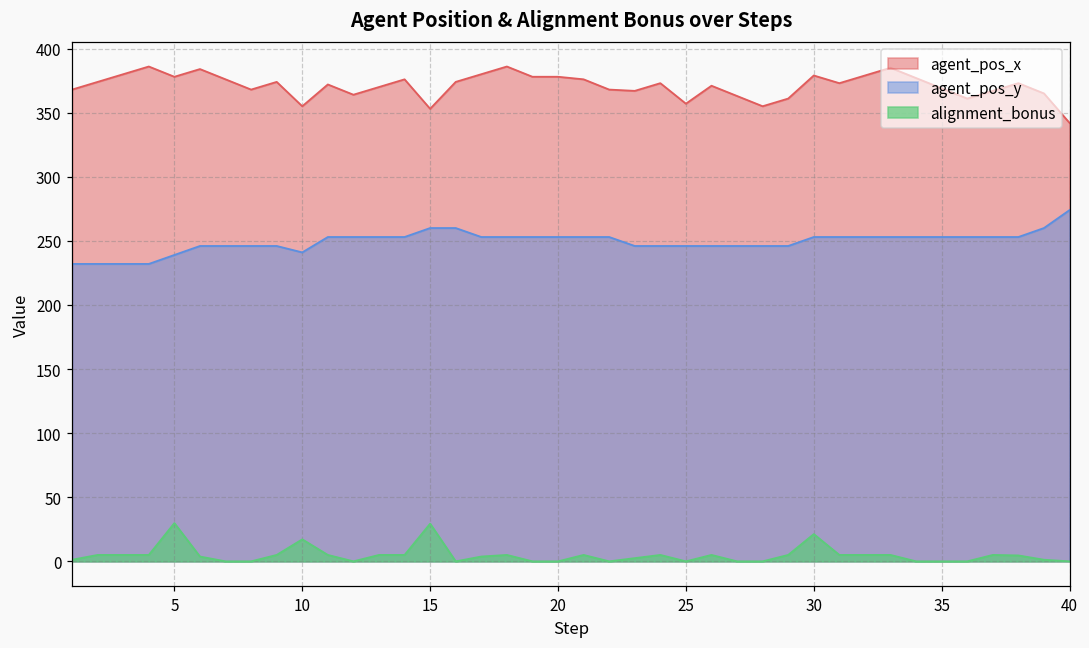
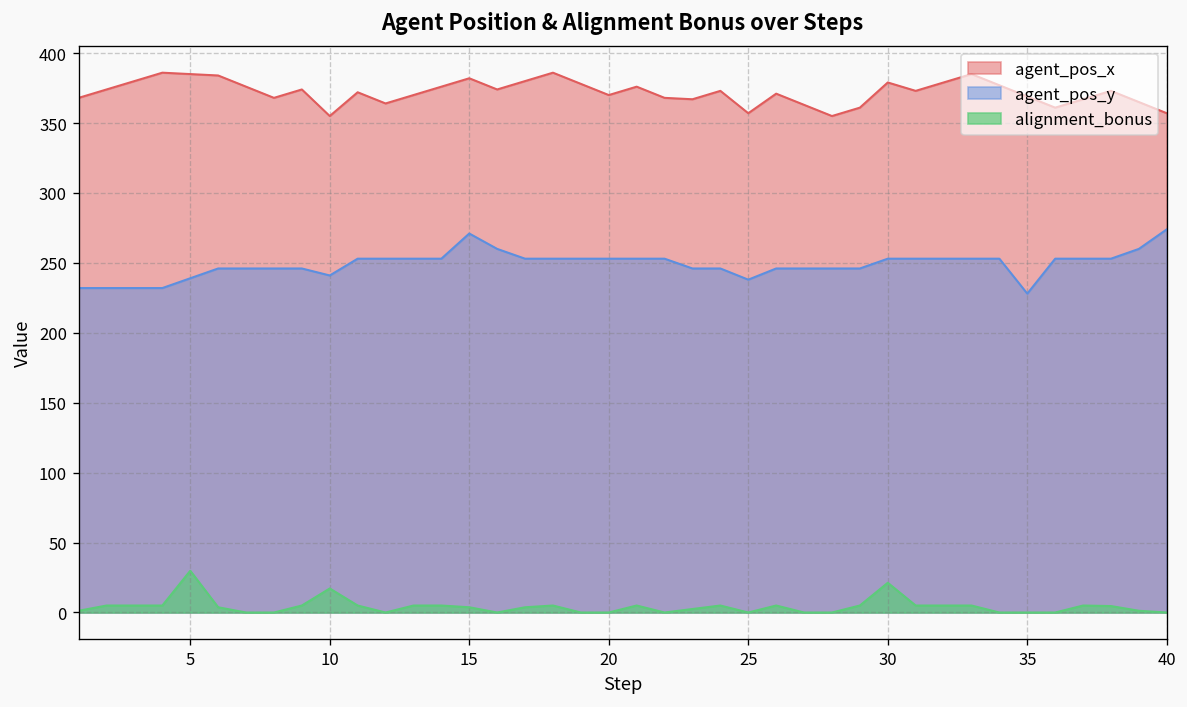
  {
    "agent_pos_x": {
-     "5": 378,
+     "5": 385,
      "10": 355,
-     "15": 353,
-     "20": 378,
+     "15": 382,
+     "20": 370,
      "25": 357,
      "30": 379,
-     "40": 342
+     "40": 357
    },
    "agent_pos_y": {
      "5": 239,
      "10": 241,
-     "15": 260,
+     "15": 271,
      "20": 253,
-     "25": 246,
+     "25": 238,
      "30": 253,
-     "35": 253,
+     "35": 228,
      "40": 274
    },
    "alignment_bonus": {
      "5": 30,
      "10": 17,
-     "15": 29,
+     "15": 4,
      "20": 0,
      "25": 0,
      "30": 21,
      "35": 0,
      "40": 0
    }
  }
